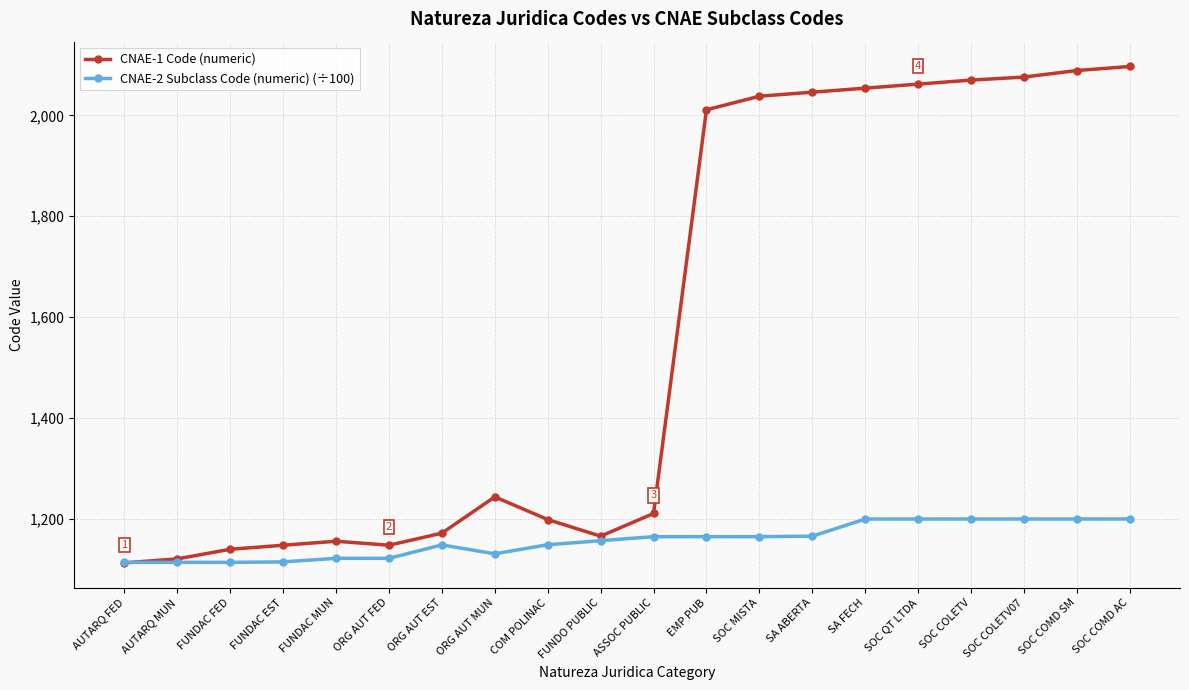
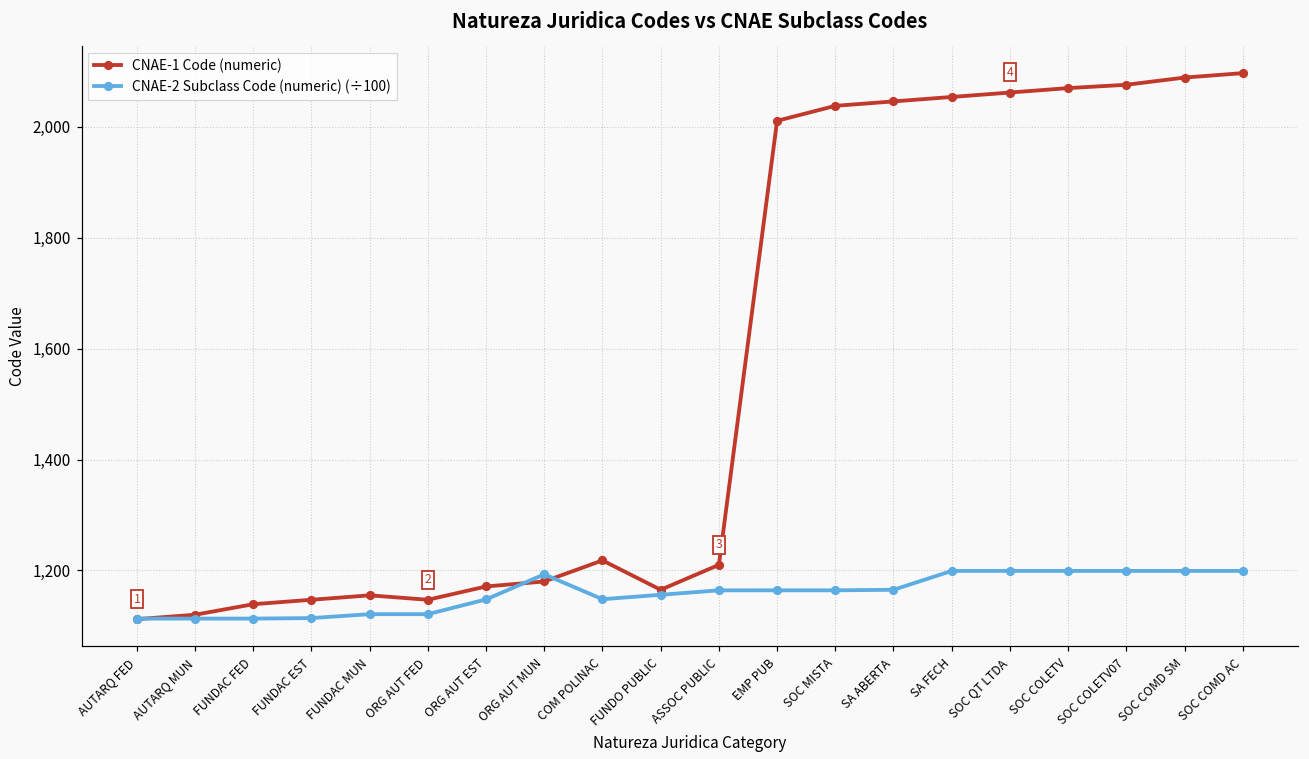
  {
    "CNAE-1 Code (numeric)": {
      "AUTARQ MUN": "1,120",
      "FUNDAC FED": "1,140",
      "FUNDAC EST": "1,150",
      "FUNDAC MUN": "1,160",
      "ORG AUT EST": "1,170",
-     "ORG AUT MUN": "1,240",
-     "COM POLINAC": "1,200",
+     "ORG AUT MUN": "1,180",
+     "COM POLINAC": "1,220",
      "FUNDO PUBLIC": "1,170",
      "EMP PUB": "2,010",
      "SOC MISTA": "2,040",
      "SA ABERTA": "2,050",
      "SA FECH": "2,050",
      "SOC COLETV": "2,070",
      "SOC COLETV07": "2,080",
      "SOC COMD SM": "2,090",
      "SOC COMD AC": "2,100"
    },
    "CNAE-2 Subclass Code (numeric) (÷100)": {
      "AUTARQ MUN": "1,110",
      "FUNDAC FED": "1,110",
      "FUNDAC EST": "1,110",
      "FUNDAC MUN": "1,120",
      "ORG AUT FED": "1,120",
      "ORG AUT EST": "1,150",
-     "ORG AUT MUN": "1,130",
+     "ORG AUT MUN": "1,190",
      "COM POLINAC": "1,150",
      "FUNDO PUBLIC": "1,160",
      "ASSOC PUBLIC": "1,160",
      "EMP PUB": "1,160",
      "SOC MISTA": "1,160",
      "SA ABERTA": "1,160",
      "SA FECH": "1,200",
      "SOC QT LTDA": "1,200",
      "SOC COLETV": "1,200",
      "SOC COLETV07": "1,200",
      "SOC COMD SM": "1,200",
      "SOC COMD AC": "1,200"
    }
  }
